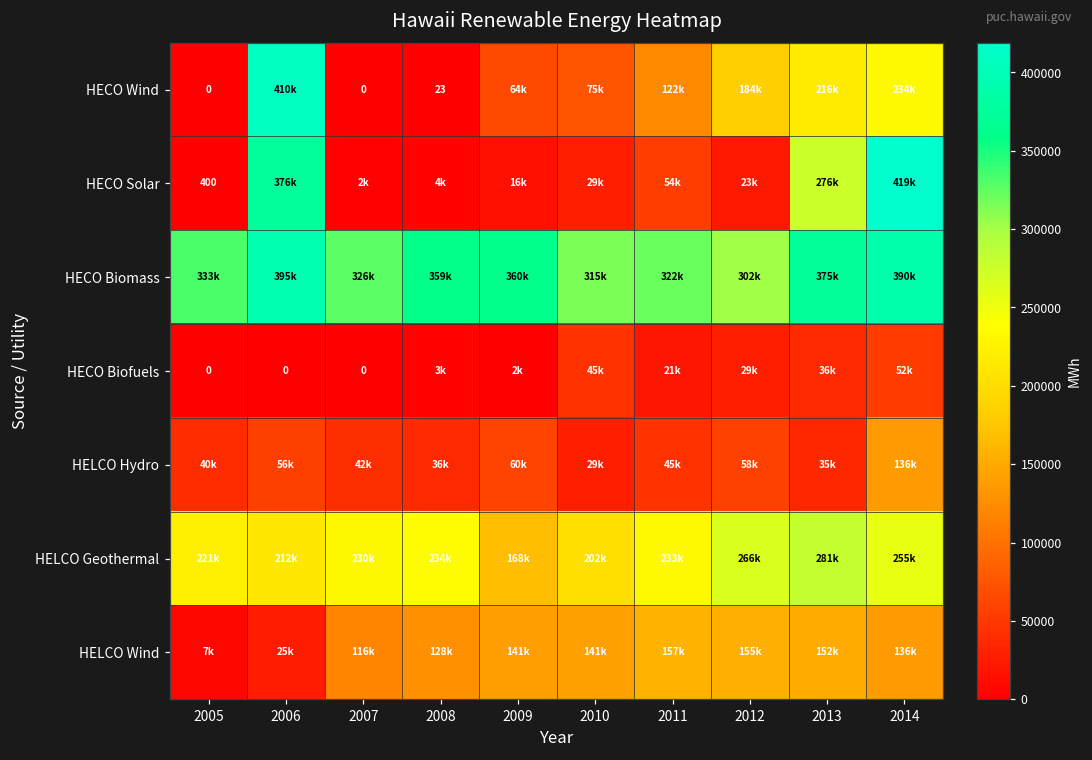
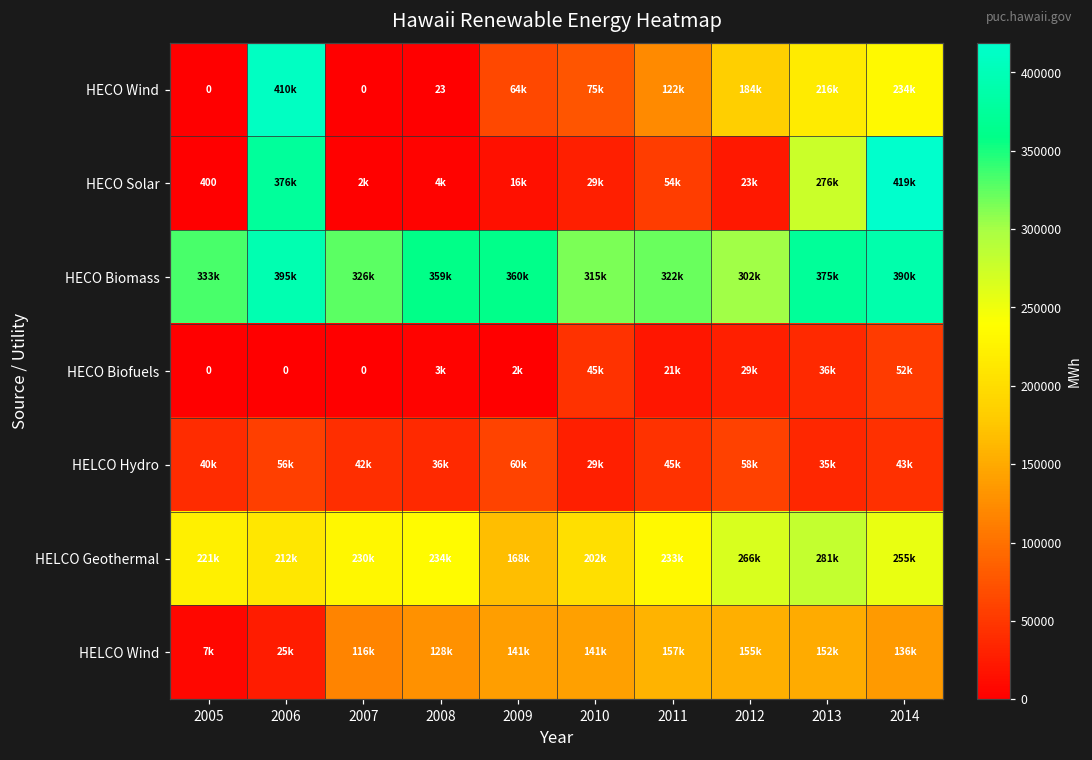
  {
    "HECO Wind": {
      "2005": "0",
      "2006": "410k",
      "2007": "0",
      "2008": "23",
      "2009": "64k",
      "2010": "75k",
      "2011": "122k",
      "2012": "184k",
      "2013": "216k",
      "2014": "234k"
    },
    "HECO Solar": {
      "2005": "400",
      "2006": "376k",
      "2007": "2k",
      "2008": "4k",
      "2009": "16k",
      "2010": "29k",
      "2011": "54k",
      "2012": "23k",
      "2013": "276k",
      "2014": "419k"
    },
    "HECO Biomass": {
      "2005": "333k",
      "2006": "395k",
      "2007": "326k",
      "2008": "359k",
      "2009": "360k",
      "2010": "315k",
      "2011": "322k",
      "2012": "302k",
      "2013": "375k",
      "2014": "390k"
    },
    "HECO Biofuels": {
      "2005": "0",
      "2006": "0",
      "2007": "0",
      "2008": "3k",
      "2009": "2k",
      "2010": "45k",
      "2011": "21k",
      "2012": "29k",
      "2013": "36k",
      "2014": "52k"
    },
    "HELCO Hydro": {
      "2005": "40k",
      "2006": "56k",
      "2007": "42k",
      "2008": "36k",
      "2009": "60k",
      "2010": "29k",
      "2011": "45k",
      "2012": "58k",
      "2013": "35k",
-     "2014": "136k"
+     "2014": "43k"
    },
    "HELCO Geothermal": {
      "2005": "221k",
      "2006": "212k",
      "2007": "230k",
      "2008": "234k",
      "2009": "168k",
      "2010": "202k",
      "2011": "233k",
      "2012": "266k",
      "2013": "281k",
      "2014": "255k"
    },
    "HELCO Wind": {
      "2005": "7k",
      "2006": "25k",
      "2007": "116k",
      "2008": "128k",
      "2009": "141k",
      "2010": "141k",
      "2011": "157k",
      "2012": "155k",
      "2013": "152k",
      "2014": "136k"
    }
  }
